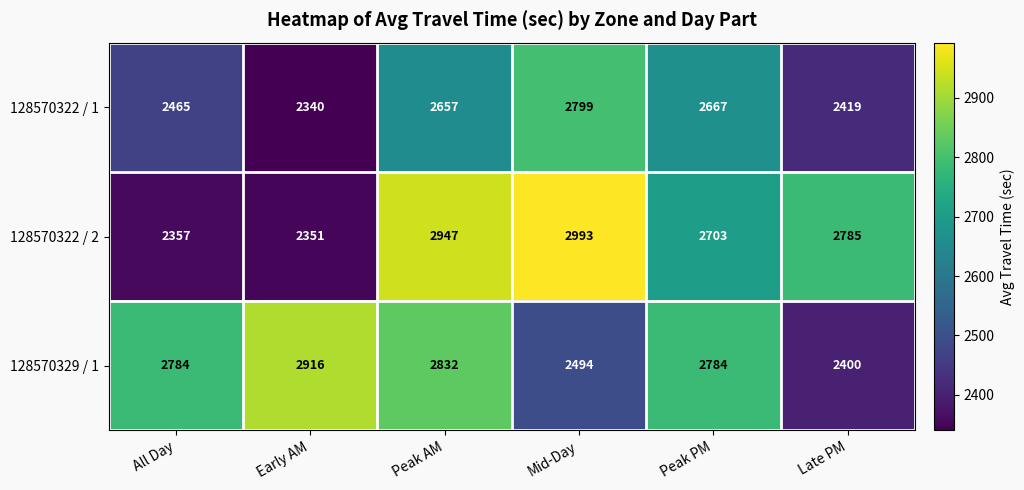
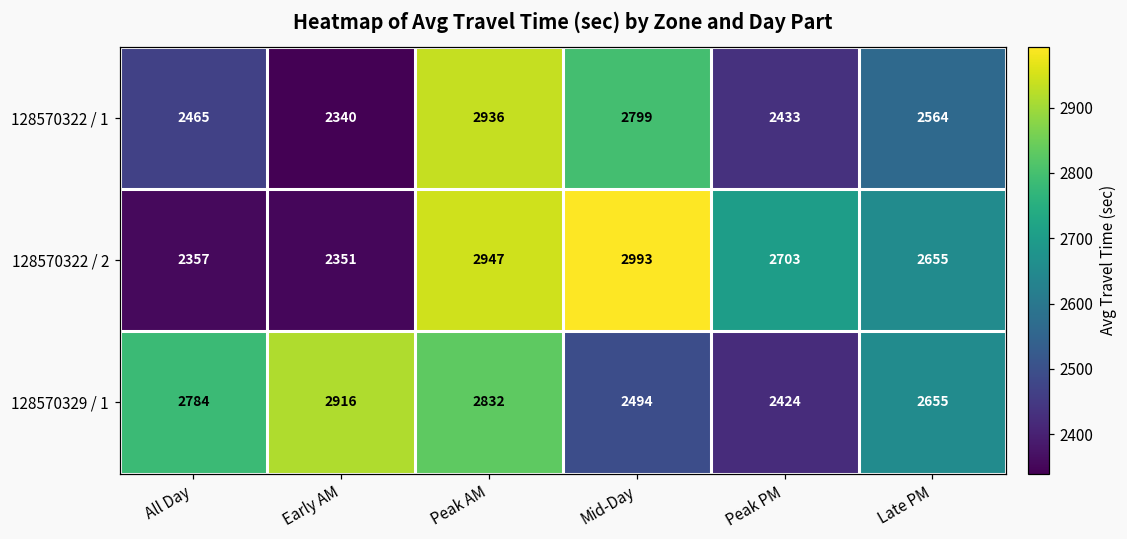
  {
    "128570322 / 1": {
      "All Day": 2465,
      "Early AM": 2340,
-     "Peak AM": 2657,
+     "Peak AM": 2936,
      "Mid-Day": 2799,
-     "Peak PM": 2667,
-     "Late PM": 2419
+     "Peak PM": 2433,
+     "Late PM": 2564
    },
    "128570322 / 2": {
      "All Day": 2357,
      "Early AM": 2351,
      "Peak AM": 2947,
      "Mid-Day": 2993,
      "Peak PM": 2703,
-     "Late PM": 2785
+     "Late PM": 2655
    },
    "128570329 / 1": {
      "All Day": 2784,
      "Early AM": 2916,
      "Peak AM": 2832,
      "Mid-Day": 2494,
-     "Peak PM": 2784,
-     "Late PM": 2400
+     "Peak PM": 2424,
+     "Late PM": 2655
    }
  }
